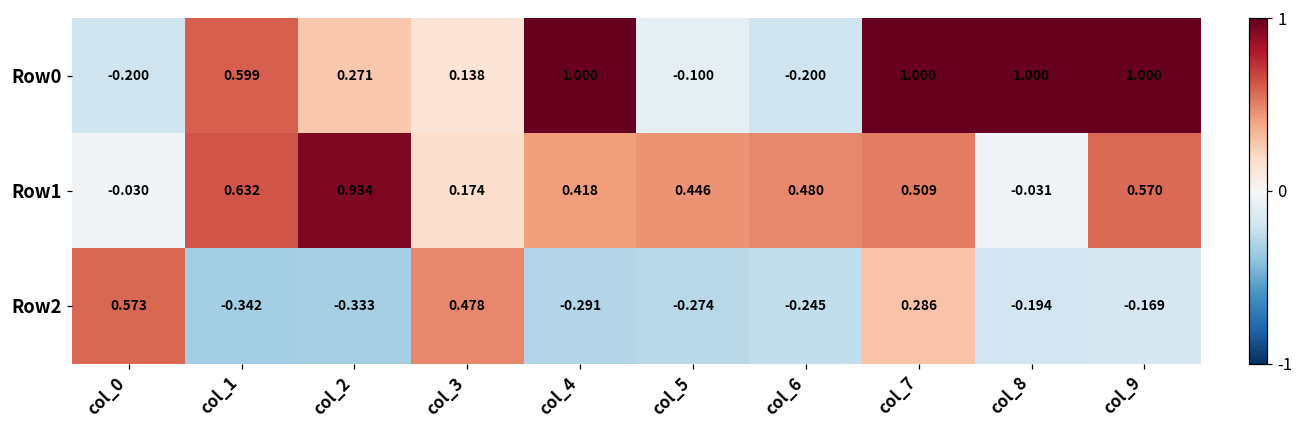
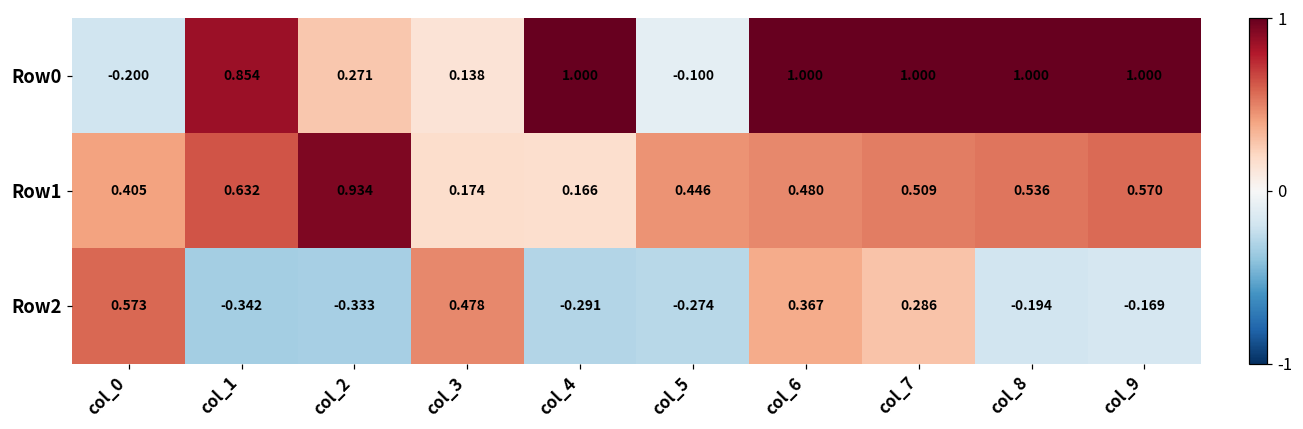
  {
    "Row0": {
      "col_0": -0.200,
-     "col_1": 0.599,
+     "col_1": 0.854,
      "col_2": 0.271,
      "col_3": 0.138,
      "col_4": 1.000,
      "col_5": -0.100,
-     "col_6": -0.200,
+     "col_6": 1.000,
      "col_7": 1.000,
      "col_8": 1.000,
      "col_9": 1.000
    },
    "Row1": {
-     "col_0": -0.030,
+     "col_0": 0.405,
      "col_1": 0.632,
      "col_2": 0.934,
      "col_3": 0.174,
-     "col_4": 0.418,
+     "col_4": 0.166,
      "col_5": 0.446,
      "col_6": 0.480,
      "col_7": 0.509,
-     "col_8": -0.031,
+     "col_8": 0.536,
      "col_9": 0.570
    },
    "Row2": {
      "col_0": 0.573,
      "col_1": -0.342,
      "col_2": -0.333,
      "col_3": 0.478,
      "col_4": -0.291,
      "col_5": -0.274,
-     "col_6": -0.245,
+     "col_6": 0.367,
      "col_7": 0.286,
      "col_8": -0.194,
      "col_9": -0.169
    }
  }
